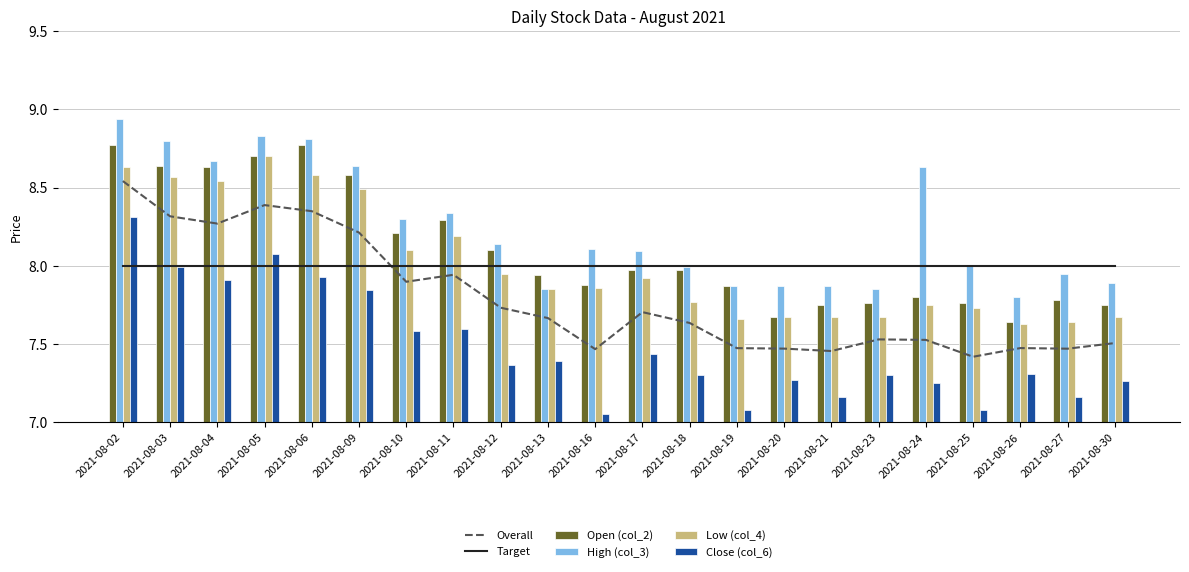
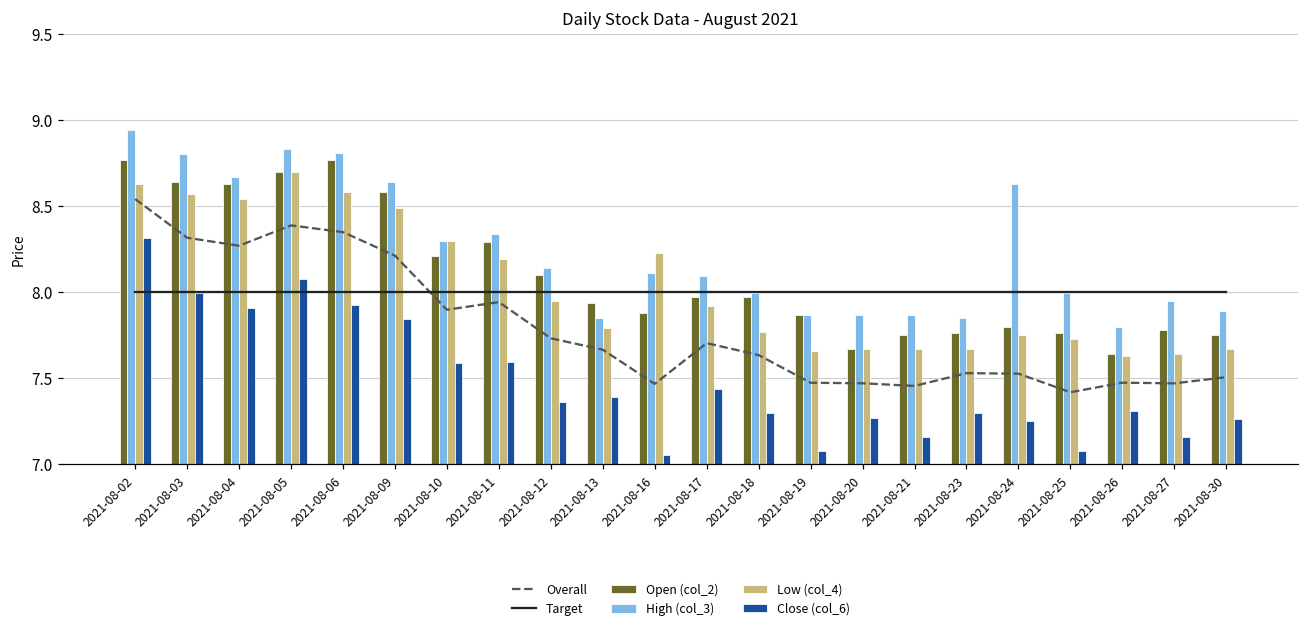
  {
    "High (col_3)": {
      "2021-08-02": 8.94,
      "2021-08-03": 8.80,
      "2021-08-04": 8.67,
      "2021-08-05": 8.83,
      "2021-08-06": 8.81,
      "2021-08-09": 8.64,
      "2021-08-10": 8.30,
      "2021-08-11": 8.34,
      "2021-08-12": 8.14,
      "2021-08-13": 7.85,
      "2021-08-16": 8.11,
      "2021-08-17": 8.10,
      "2021-08-18": 7.99,
      "2021-08-19": 7.87,
      "2021-08-20": 7.87,
      "2021-08-21": 7.87,
      "2021-08-23": 7.85,
      "2021-08-24": 8.63,
      "2021-08-25": 8.00,
      "2021-08-26": 7.80,
      "2021-08-27": 7.95,
      "2021-08-30": 7.89
    },
    "Target": {
      "2021-08-02": 8.00,
      "2021-08-03": 8.00,
      "2021-08-04": 8.00,
      "2021-08-05": 8.00,
      "2021-08-06": 8.00,
      "2021-08-09": 8.00,
      "2021-08-10": 8.00,
      "2021-08-11": 8.00,
      "2021-08-12": 8.00,
      "2021-08-13": 8.00,
      "2021-08-16": 8.00,
      "2021-08-17": 8.00,
      "2021-08-18": 8.00,
      "2021-08-19": 8.00,
      "2021-08-20": 8.00,
      "2021-08-21": 8.00,
      "2021-08-23": 8.00,
      "2021-08-24": 8.00,
      "2021-08-25": 8.00,
      "2021-08-26": 8.00,
      "2021-08-27": 8.00,
      "2021-08-30": 8.00
    },
    "Low (col_4)": {
      "2021-08-02": 8.63,
      "2021-08-03": 8.57,
      "2021-08-04": 8.54,
      "2021-08-05": 8.70,
      "2021-08-06": 8.58,
      "2021-08-09": 8.49,
-     "2021-08-10": 8.1,
+     "2021-08-10": 8.3,
      "2021-08-11": 8.19,
      "2021-08-12": 7.95,
-     "2021-08-13": 7.85,
-     "2021-08-16": 7.86,
+     "2021-08-13": 7.79,
+     "2021-08-16": 8.23,
      "2021-08-17": 7.92,
      "2021-08-18": 7.77,
      "2021-08-19": 7.66,
      "2021-08-20": 7.67,
      "2021-08-21": 7.67,
      "2021-08-23": 7.67,
      "2021-08-24": 7.75,
      "2021-08-25": 7.73,
      "2021-08-26": 7.63,
      "2021-08-27": 7.64,
      "2021-08-30": 7.67
    },
    "Close (col_6)": {
      "2021-08-02": 8.31,
      "2021-08-03": 7.99,
      "2021-08-04": 7.91,
      "2021-08-05": 8.08,
      "2021-08-06": 7.93,
      "2021-08-09": 7.84,
      "2021-08-10": 7.59,
      "2021-08-11": 7.60,
      "2021-08-12": 7.36,
      "2021-08-13": 7.39,
      "2021-08-16": 7.05,
      "2021-08-17": 7.44,
      "2021-08-18": 7.30,
      "2021-08-19": 7.08,
      "2021-08-20": 7.27,
      "2021-08-21": 7.16,
      "2021-08-23": 7.30,
      "2021-08-24": 7.25,
      "2021-08-25": 7.08,
      "2021-08-26": 7.31,
      "2021-08-27": 7.16,
      "2021-08-30": 7.26
    }
  }
